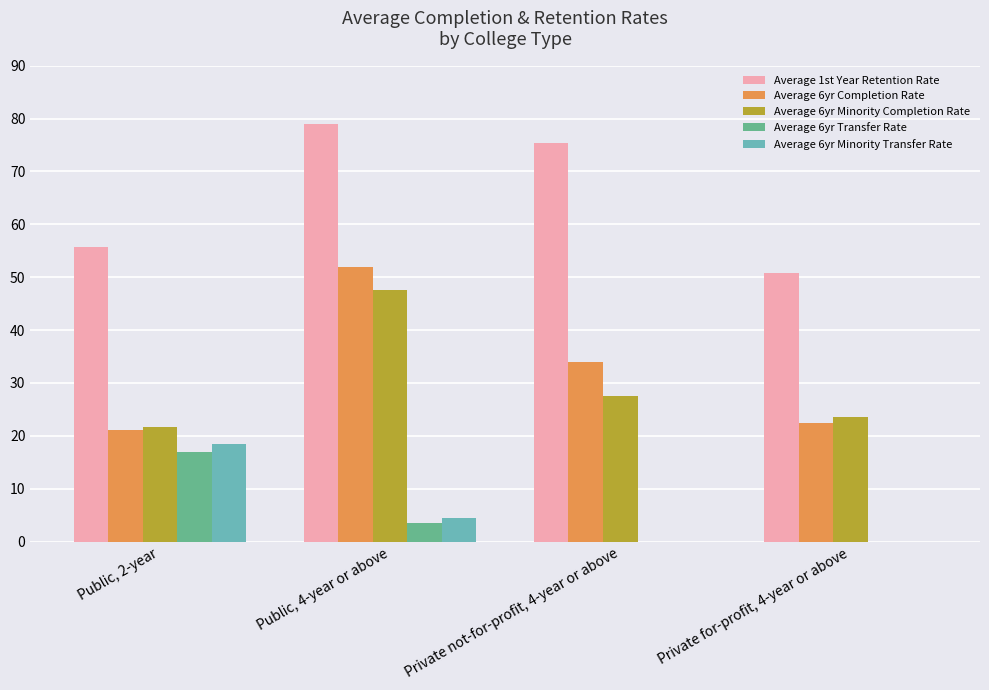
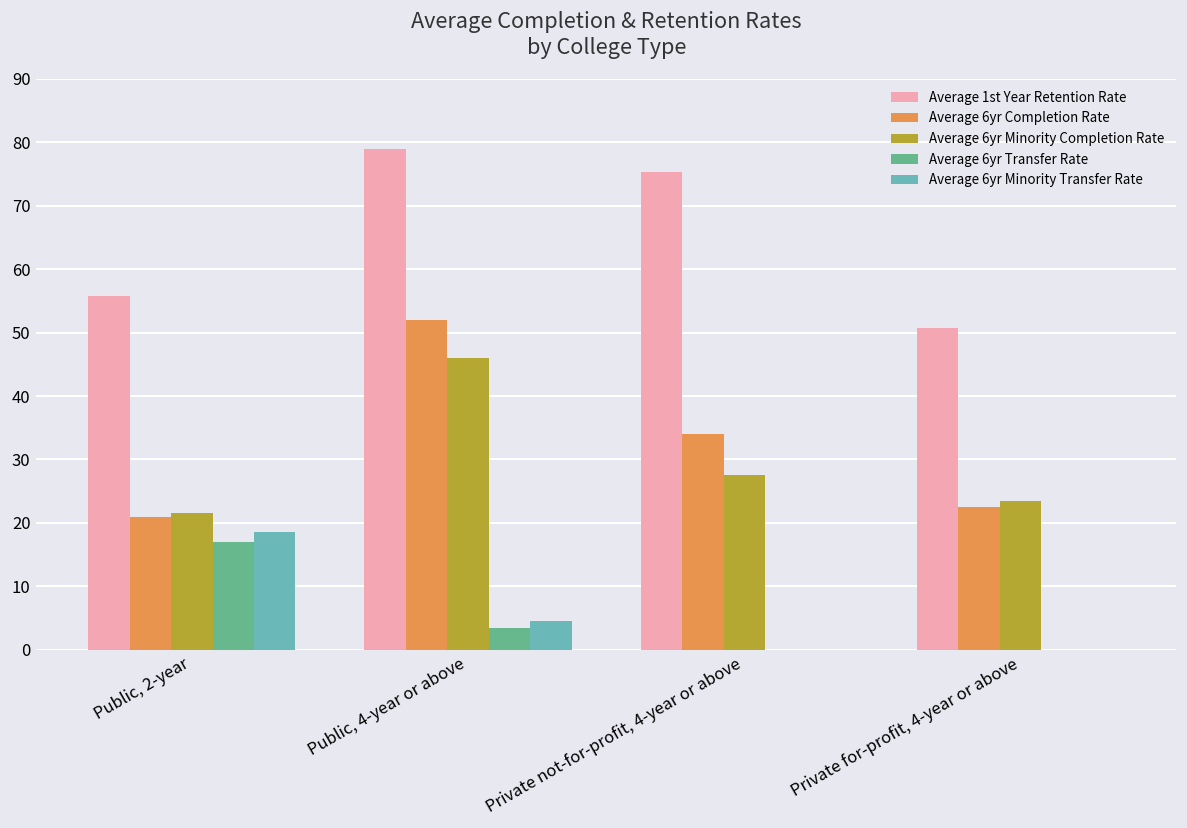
  {
    "Average 1st Year Retention Rate": {
      "Public, 2-year": 56,
      "Public, 4-year or above": 79,
      "Private not-for-profit, 4-year or above": 75,
      "Private for-profit, 4-year or above": 51
    },
    "Average 6yr Completion Rate": {
      "Public, 2-year": 21,
      "Public, 4-year or above": 52,
      "Private not-for-profit, 4-year or above": 34,
      "Private for-profit, 4-year or above": 23
    },
    "Average 6yr Minority Completion Rate": {
      "Public, 2-year": 22,
-     "Public, 4-year or above": 48,
+     "Public, 4-year or above": 46,
      "Private not-for-profit, 4-year or above": 28,
      "Private for-profit, 4-year or above": 24
    }
  }
